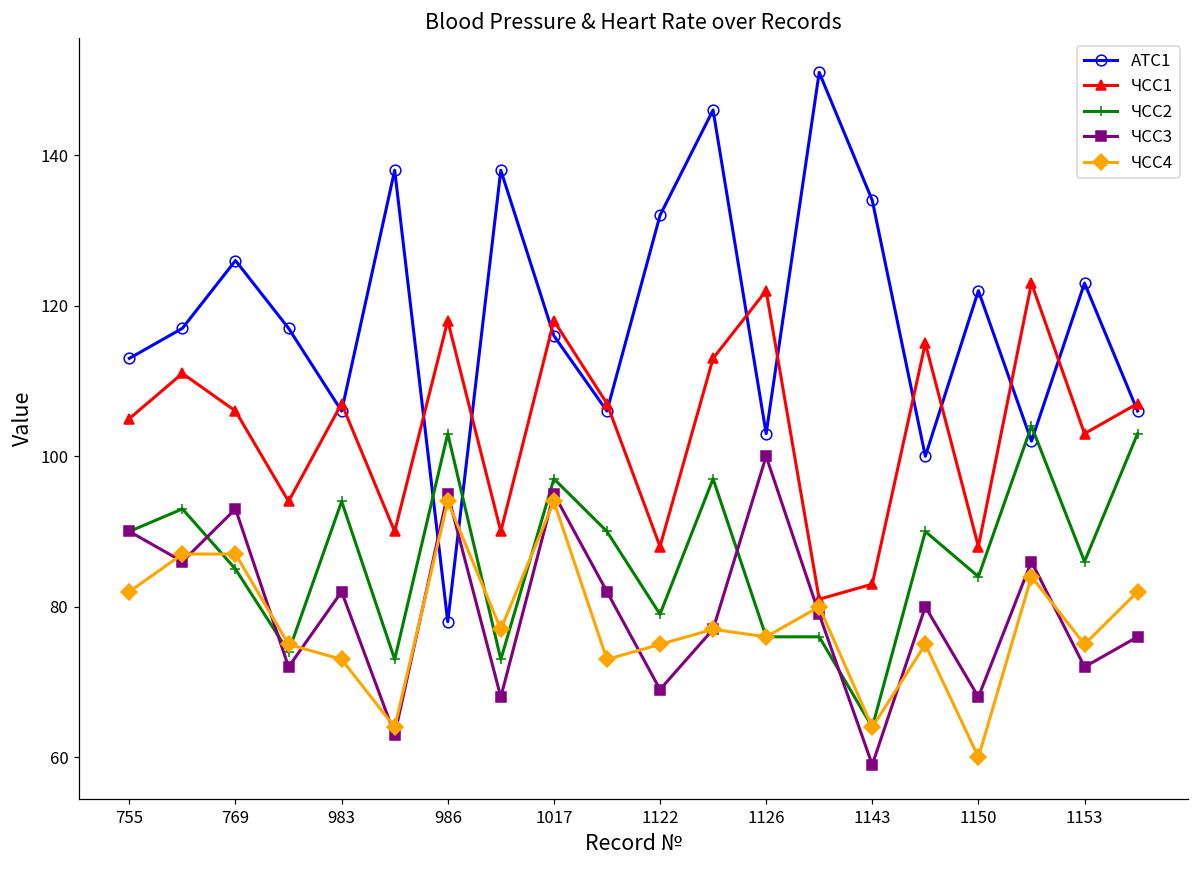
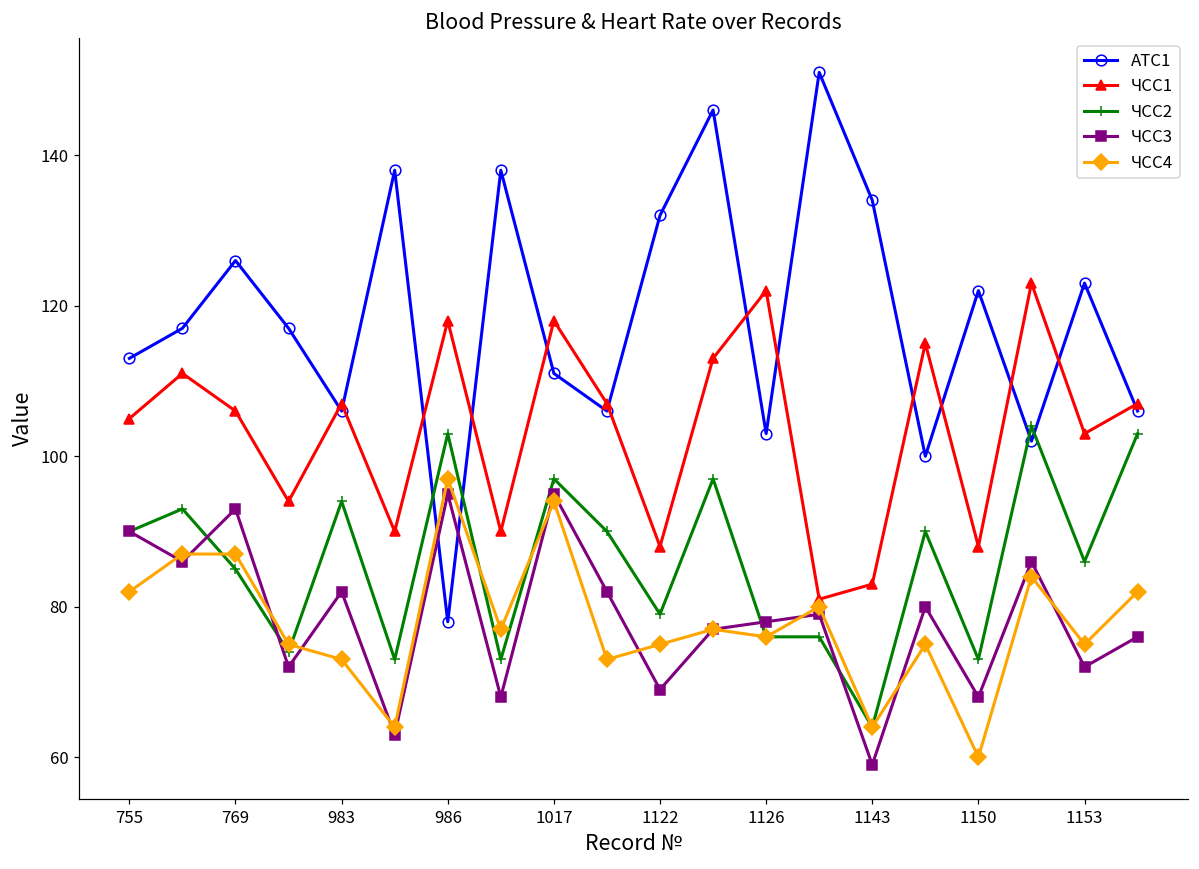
  {
    "АТС1": {
      "755": 113,
      "769": 126,
      "983": 106,
      "986": 78,
-     "1017": 116,
+     "1017": 111,
      "1122": 132,
      "1126": 103,
      "1143": 134,
      "1150": 122,
      "1153": 123
    },
    "ЧСС1": {
      "755": 105,
      "769": 106,
      "983": 107,
      "986": 118,
      "1017": 118,
      "1122": 88,
      "1126": 122,
      "1143": 83,
      "1150": 88,
      "1153": 103
    },
    "ЧСС2": {
      "769": 85,
      "983": 94,
      "986": 103,
      "1017": 97,
      "1122": 79,
-     "1150": 84,
+     "1150": 73,
      "1153": 86
    },
    "ЧСС3": {
      "769": 93,
      "983": 82,
      "986": 95,
      "1017": 95,
      "1122": 69,
-     "1126": 100,
+     "1126": 78,
      "1143": 59,
      "1150": 68,
      "1153": 72
    },
    "ЧСС4": {
      "755": 82,
      "769": 87,
      "983": 73,
-     "986": 94,
+     "986": 97,
      "1017": 94,
      "1122": 75,
      "1150": 60,
      "1153": 75
    }
  }
